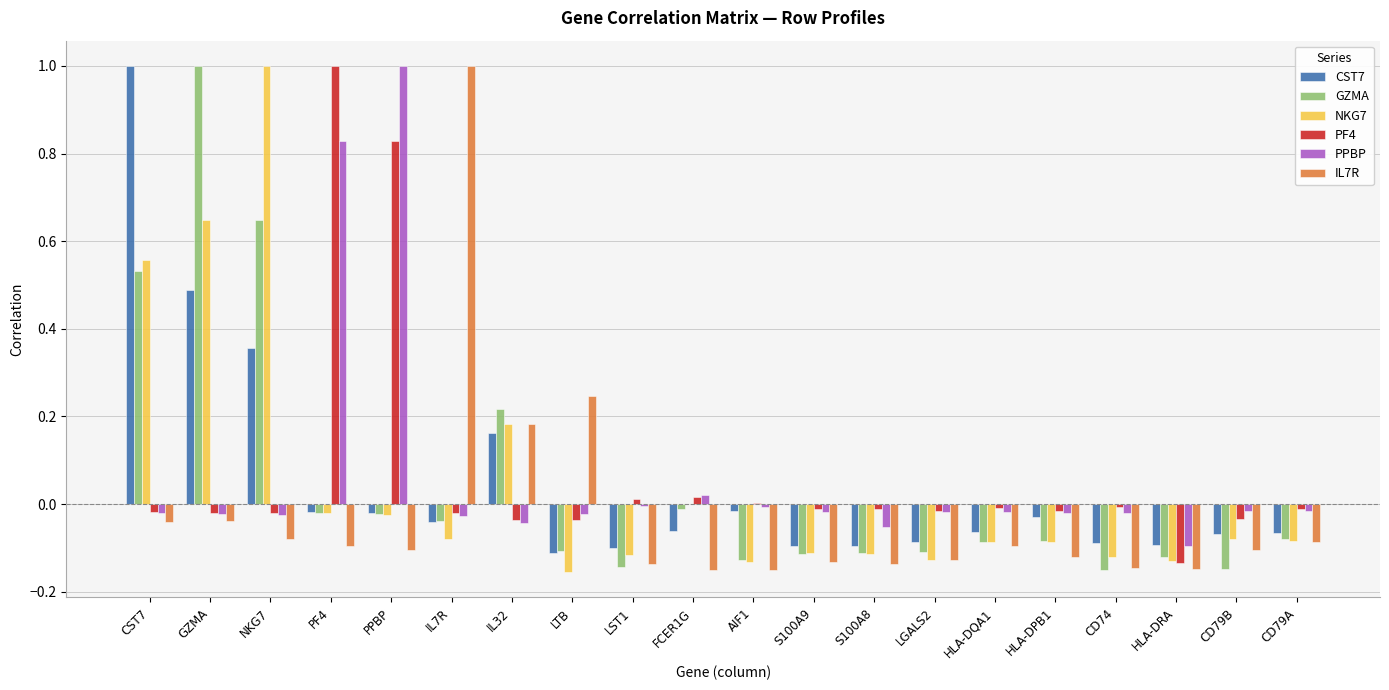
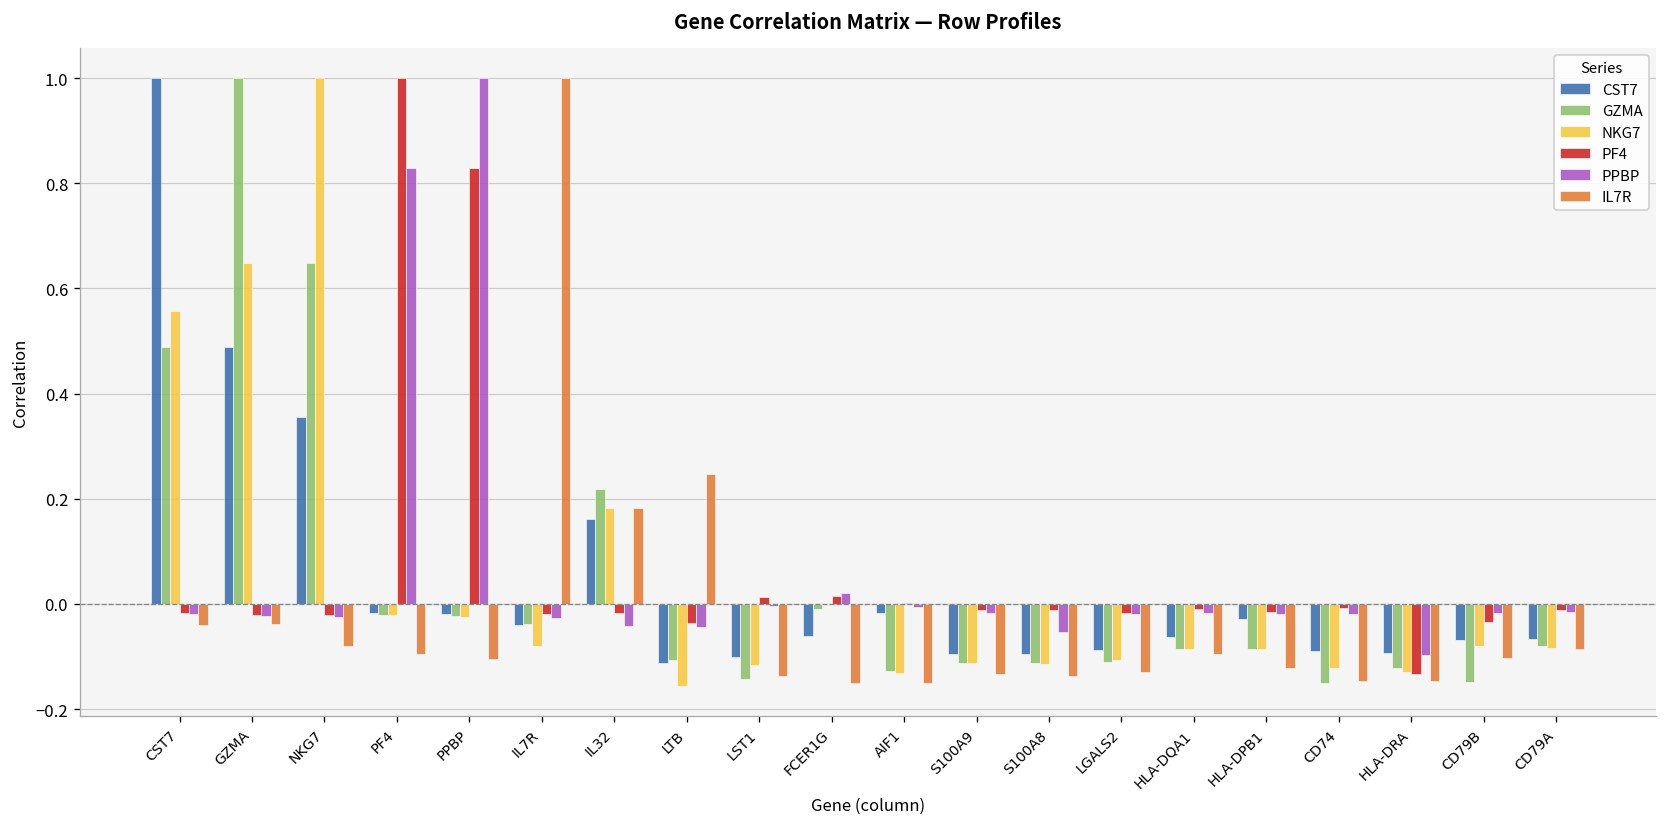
  {
    "CST7": {
      "CST7": 1.00,
      "GZMA": 0.49,
      "NKG7": 0.36,
      "PF4": -0.02,
      "PPBP": -0.02,
      "IL7R": -0.04,
      "IL32": 0.16,
      "LTB": -0.11,
      "LST1": -0.10,
      "FCER1G": -0.06,
      "AIF1": -0.02,
      "S100A9": -0.10,
      "S100A8": -0.09,
      "LGALS2": -0.09,
      "HLA-DQA1": -0.06,
      "HLA-DPB1": -0.03,
      "CD74": -0.09,
      "HLA-DRA": -0.09,
      "CD79B": -0.07,
      "CD79A": -0.07
    },
    "GZMA": {
-     "CST7": 0.53,
+     "CST7": 0.49,
      "GZMA": 1.00,
      "NKG7": 0.65,
      "PF4": -0.02,
      "PPBP": -0.02,
      "IL7R": -0.04,
      "IL32": 0.22,
      "LTB": -0.11,
      "LST1": -0.14,
      "FCER1G": -0.01,
      "AIF1": -0.13,
      "S100A9": -0.11,
      "S100A8": -0.11,
      "LGALS2": -0.11,
      "HLA-DQA1": -0.09,
      "HLA-DPB1": -0.09,
      "CD74": -0.15,
      "HLA-DRA": -0.12,
      "CD79B": -0.15,
      "CD79A": -0.08
    },
    "NKG7": {
      "CST7": 0.56,
      "GZMA": 0.65,
      "NKG7": 1.00,
      "PF4": -0.02,
      "PPBP": -0.02,
      "IL7R": -0.08,
      "IL32": 0.18,
      "LTB": -0.16,
      "LST1": -0.12,
      "AIF1": -0.13,
      "S100A9": -0.11,
      "S100A8": -0.11,
-     "LGALS2": -0.13,
+     "LGALS2": -0.11,
      "HLA-DQA1": -0.09,
      "HLA-DPB1": -0.09,
      "CD74": -0.12,
      "HLA-DRA": -0.13,
      "CD79B": -0.08,
      "CD79A": -0.08
    },
    "PF4": {
      "CST7": -0.02,
      "GZMA": -0.02,
      "NKG7": -0.02,
      "PF4": 1.00,
      "PPBP": 0.83,
      "IL7R": -0.02,
-     "IL32": -0.04,
+     "IL32": -0.02,
      "LTB": -0.04,
      "LST1": 0.01,
      "FCER1G": 0.02,
      "S100A9": -0.01,
      "S100A8": -0.01,
      "LGALS2": -0.02,
      "HLA-DQA1": -0.01,
      "HLA-DPB1": -0.02,
      "CD74": -0.01,
      "HLA-DRA": -0.13,
      "CD79B": -0.03,
      "CD79A": -0.01
    },
    "PPBP": {
      "CST7": -0.02,
      "GZMA": -0.02,
      "NKG7": -0.02,
      "PF4": 0.83,
      "PPBP": 1.00,
      "IL7R": -0.03,
      "IL32": -0.04,
-     "LTB": -0.02,
+     "LTB": -0.04,
      "FCER1G": 0.02,
      "AIF1": -0.01,
      "S100A9": -0.02,
      "S100A8": -0.05,
      "LGALS2": -0.02,
      "HLA-DQA1": -0.02,
      "HLA-DPB1": -0.02,
      "CD74": -0.02,
      "HLA-DRA": -0.10,
      "CD79B": -0.02,
      "CD79A": -0.02
    },
    "IL7R": {
      "CST7": -0.04,
      "GZMA": -0.04,
      "NKG7": -0.08,
      "PF4": -0.10,
      "PPBP": -0.11,
      "IL7R": 1.00,
      "IL32": 0.18,
      "LTB": 0.25,
      "LST1": -0.14,
      "FCER1G": -0.15,
      "AIF1": -0.15,
      "S100A9": -0.13,
      "S100A8": -0.14,
      "LGALS2": -0.13,
      "HLA-DQA1": -0.10,
      "HLA-DPB1": -0.12,
      "CD74": -0.15,
      "HLA-DRA": -0.15,
      "CD79B": -0.10,
      "CD79A": -0.09
    }
  }
